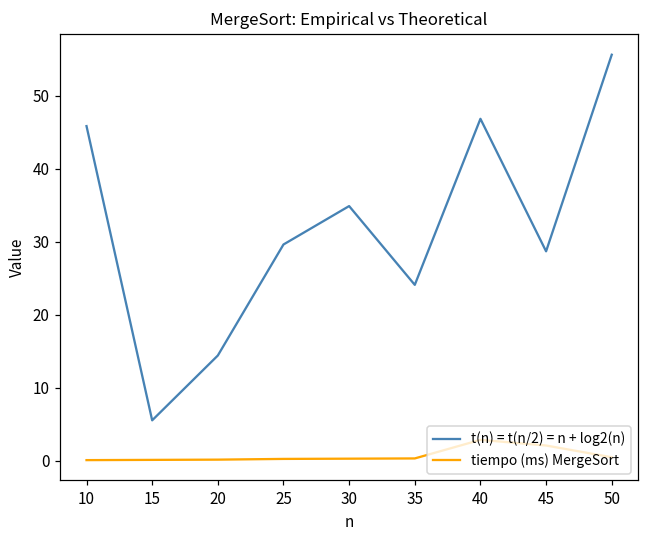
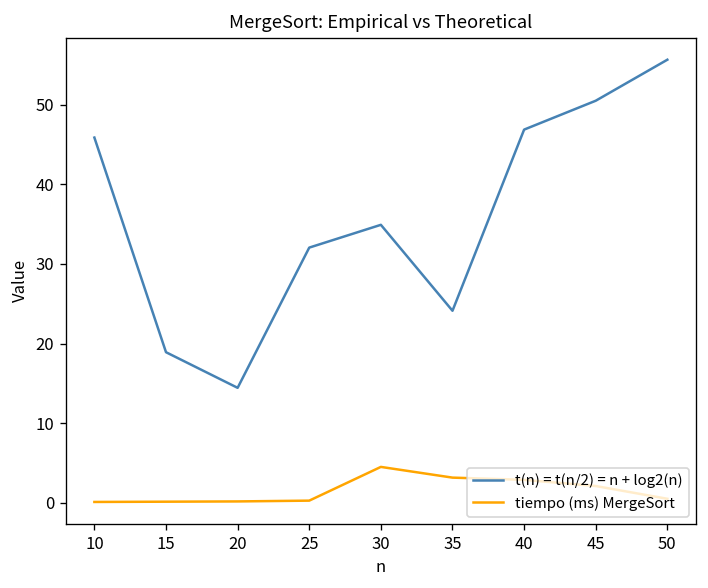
  {
    "t(n) = t(n/2) = n + log2(n)": {
      "10": 46,
-     "15": 6,
+     "15": 19,
      "20": 14,
-     "25": 30,
+     "25": 32,
      "30": 35,
      "35": 24,
      "40": 47,
-     "45": 29,
+     "45": 50,
      "50": 56
    },
    "tiempo (ms) MergeSort": {
      "10": 0,
      "15": 0,
      "20": 0,
      "25": 0,
-     "30": 0,
-     "35": 0
+     "30": 5,
+     "35": 3
    }
  }
